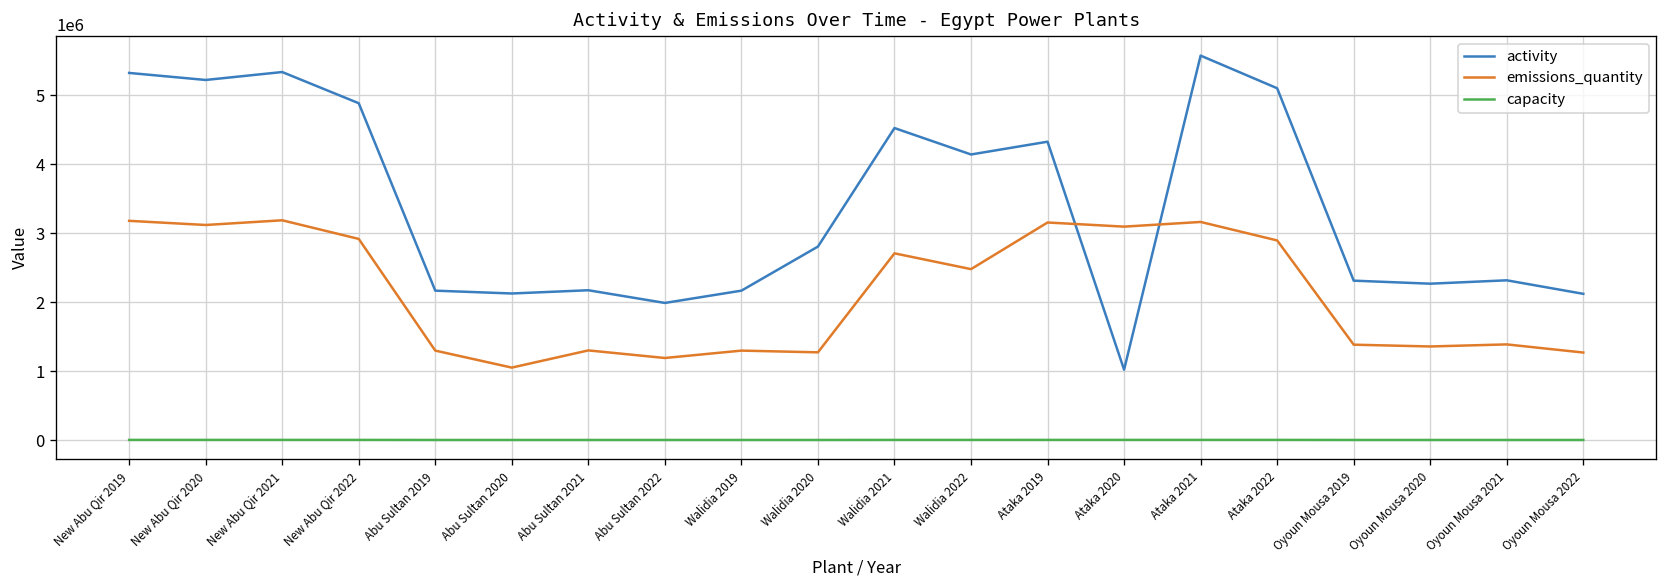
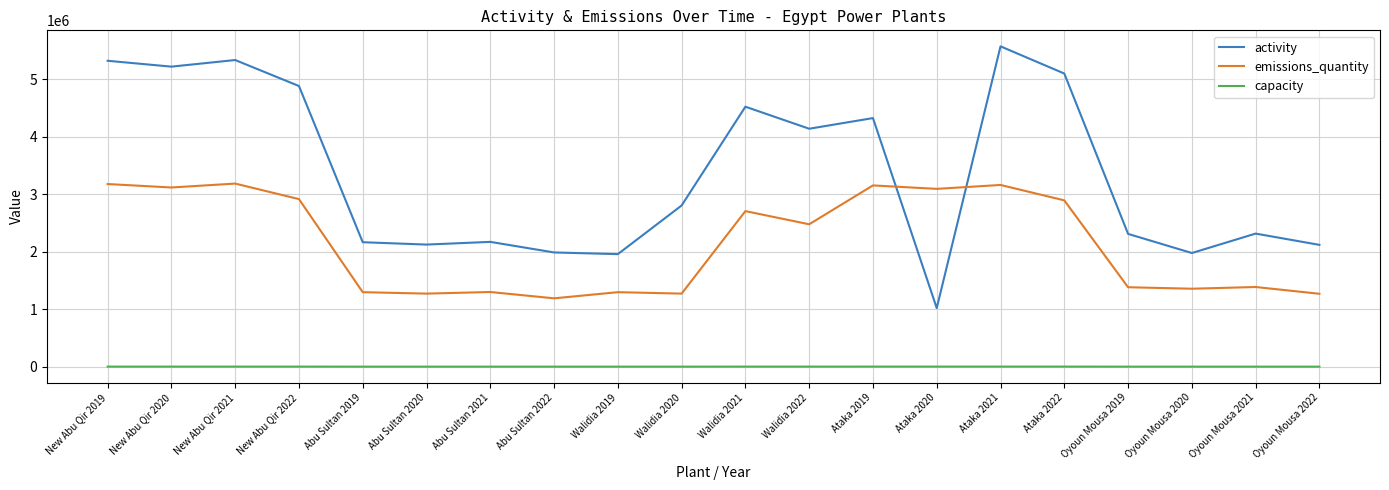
  {
    "activity": {
      "New Abu Qir 2019": 5300000,
      "New Abu Qir 2020": 5200000,
      "New Abu Qir 2021": 5300000,
      "New Abu Qir 2022": 4900000,
      "Abu Sultan 2019": 2200000,
      "Abu Sultan 2020": 2100000,
      "Abu Sultan 2021": 2200000,
      "Abu Sultan 2022": 2000000,
-     "Walidia 2019": 2200000,
+     "Walidia 2019": 2000000,
      "Walidia 2020": 2800000,
      "Walidia 2021": 4500000,
      "Walidia 2022": 4100000,
      "Ataka 2019": 4300000,
      "Ataka 2020": 1000000,
      "Ataka 2021": 5600000,
      "Ataka 2022": 5100000,
      "Oyoun Mousa 2019": 2300000,
-     "Oyoun Mousa 2020": 2300000,
+     "Oyoun Mousa 2020": 2000000,
      "Oyoun Mousa 2021": 2300000,
      "Oyoun Mousa 2022": 2100000
    },
    "emissions_quantity": {
      "New Abu Qir 2019": 3200000,
      "New Abu Qir 2020": 3100000,
      "New Abu Qir 2021": 3200000,
      "New Abu Qir 2022": 2900000,
      "Abu Sultan 2019": 1300000,
-     "Abu Sultan 2020": 1000000,
+     "Abu Sultan 2020": 1300000,
      "Abu Sultan 2021": 1300000,
      "Abu Sultan 2022": 1200000,
      "Walidia 2019": 1300000,
      "Walidia 2020": 1300000,
      "Walidia 2021": 2700000,
      "Walidia 2022": 2500000,
      "Ataka 2019": 3200000,
      "Ataka 2020": 3100000,
      "Ataka 2021": 3200000,
      "Ataka 2022": 2900000,
      "Oyoun Mousa 2019": 1400000,
      "Oyoun Mousa 2020": 1400000,
      "Oyoun Mousa 2021": 1400000,
      "Oyoun Mousa 2022": 1300000
    },
    "capacity": {
      "New Abu Qir 2019": 0,
      "New Abu Qir 2020": 0,
      "New Abu Qir 2021": 0,
      "New Abu Qir 2022": 0,
      "Abu Sultan 2019": 0,
      "Abu Sultan 2020": 0,
      "Abu Sultan 2021": 0,
      "Abu Sultan 2022": 0,
      "Walidia 2019": 0,
      "Walidia 2020": 0,
      "Walidia 2021": 0,
      "Walidia 2022": 0,
      "Ataka 2019": 0,
      "Ataka 2020": 0,
      "Ataka 2021": 0,
      "Ataka 2022": 0,
      "Oyoun Mousa 2019": 0,
      "Oyoun Mousa 2020": 0,
      "Oyoun Mousa 2021": 0,
      "Oyoun Mousa 2022": 0
    }
  }
